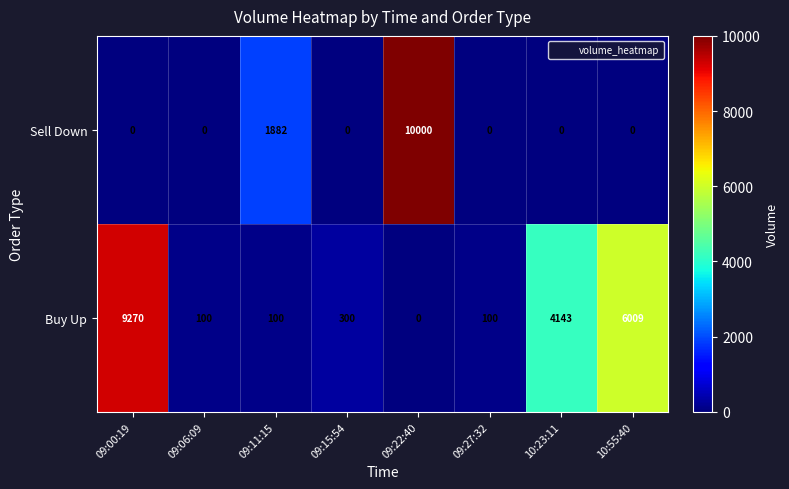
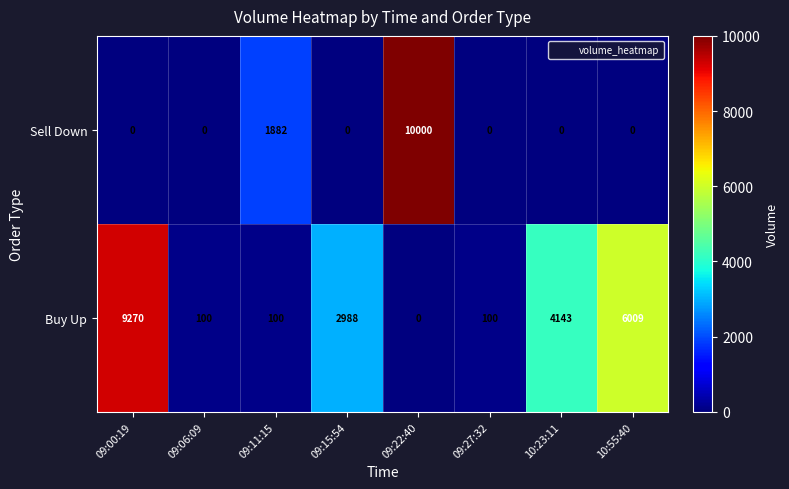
  {
    "Sell Down": {
      "09:00:19": 0,
      "09:06:09": 0,
      "09:11:15": 1882,
      "09:15:54": 0,
      "09:22:40": 10000,
      "09:27:32": 0,
      "10:23:11": 0,
      "10:55:40": 0
    },
    "Buy Up": {
      "09:00:19": 9270,
      "09:06:09": 100,
      "09:11:15": 100,
-     "09:15:54": 300,
+     "09:15:54": 2988,
      "09:22:40": 0,
      "09:27:32": 100,
      "10:23:11": 4143,
      "10:55:40": 6009
    }
  }
